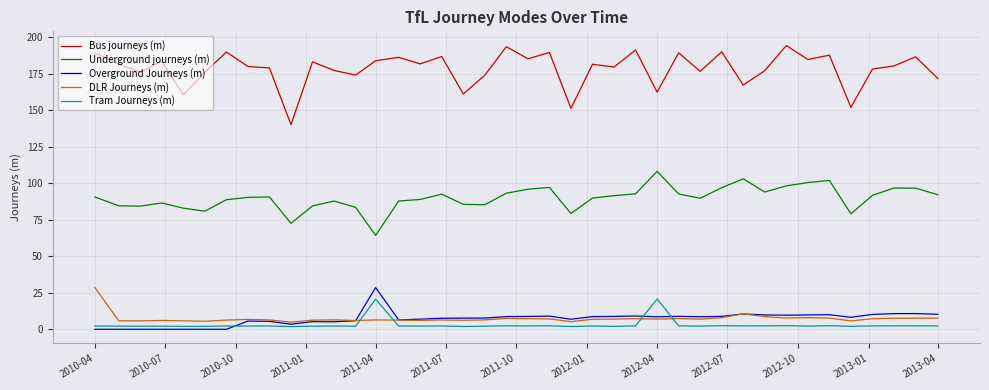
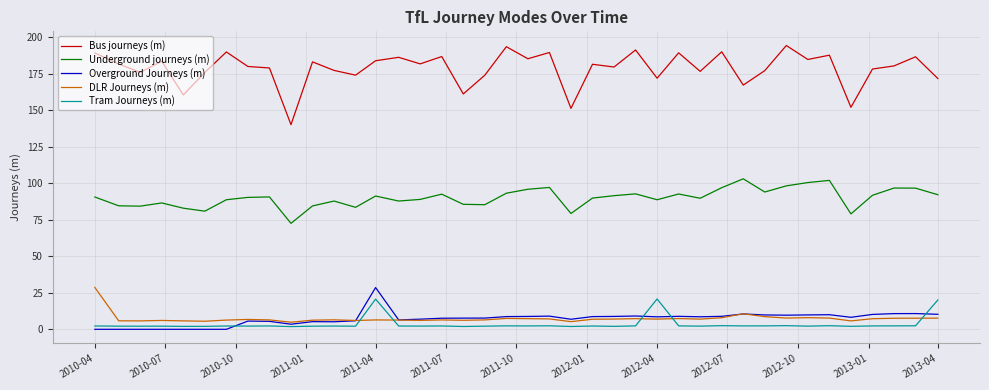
  {
    "Bus journeys (m)": {
      "2011-04": 184,
-     "2012-04": 162,
+     "2012-04": 172,
      "2013-04": 172
    },
    "Underground journeys (m)": {
      "2010-04": 91,
-     "2011-04": 64,
-     "2012-04": 108,
+     "2011-04": 91,
+     "2012-04": 89,
      "2013-04": 92
    },
    "Overground Journeys (m)": {
      "2010-04": 0,
      "2011-04": 29,
      "2013-04": 10
    },
    "DLR Journeys (m)": {
      "2010-04": 29,
      "2011-04": 6,
      "2013-04": 8
    },
    "Tram Journeys (m)": {
      "2010-04": 2,
      "2011-04": 21,
      "2012-04": 21,
-     "2013-04": 2
+     "2013-04": 20
    }
  }
